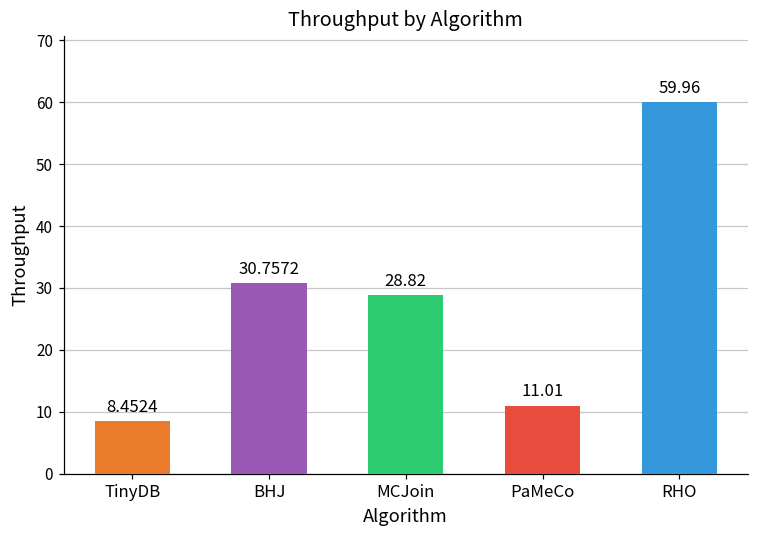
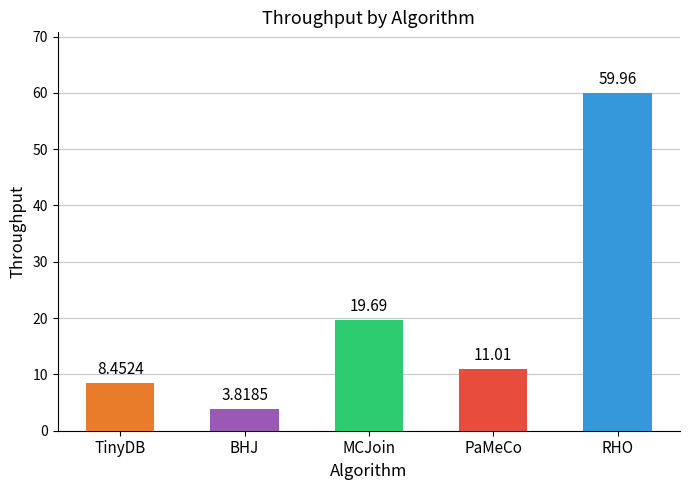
  {
    "TinyDB": 8.4524,
-   "BHJ": 30.7572,
-   "MCJoin": 28.82,
+   "BHJ": 3.8185,
+   "MCJoin": 19.69,
    "PaMeCo": 11.01,
    "RHO": 59.96
  }
